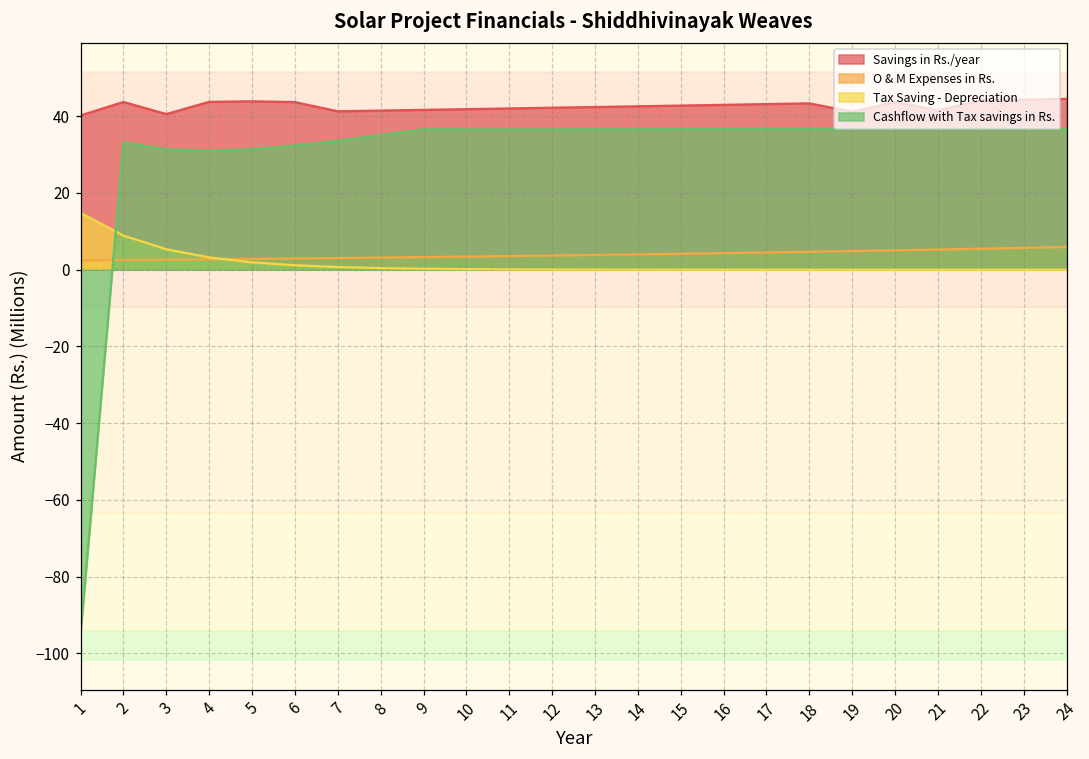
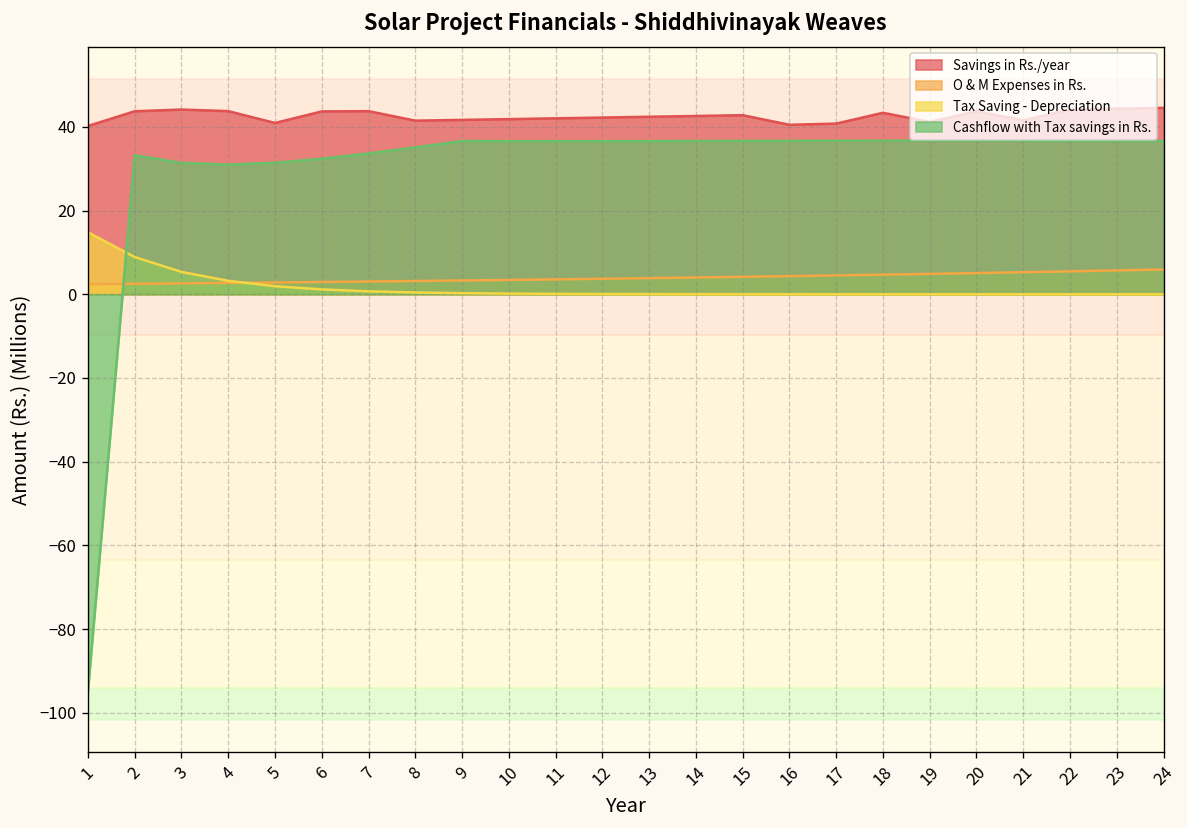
  {
    "Savings in Rs./year": {
      "1": 40,
      "2": 44,
-     "3": 41,
+     "3": 44,
      "4": 44,
-     "5": 44,
+     "5": 41,
      "6": 44,
-     "7": 41,
+     "7": 44,
      "8": 41,
      "9": 42,
      "10": 42,
      "11": 42,
      "12": 42,
      "13": 42,
      "14": 43,
      "15": 43,
-     "16": 43,
-     "17": 43,
+     "16": 40,
+     "17": 41,
      "18": 43,
      "24": 45
    }
  }
